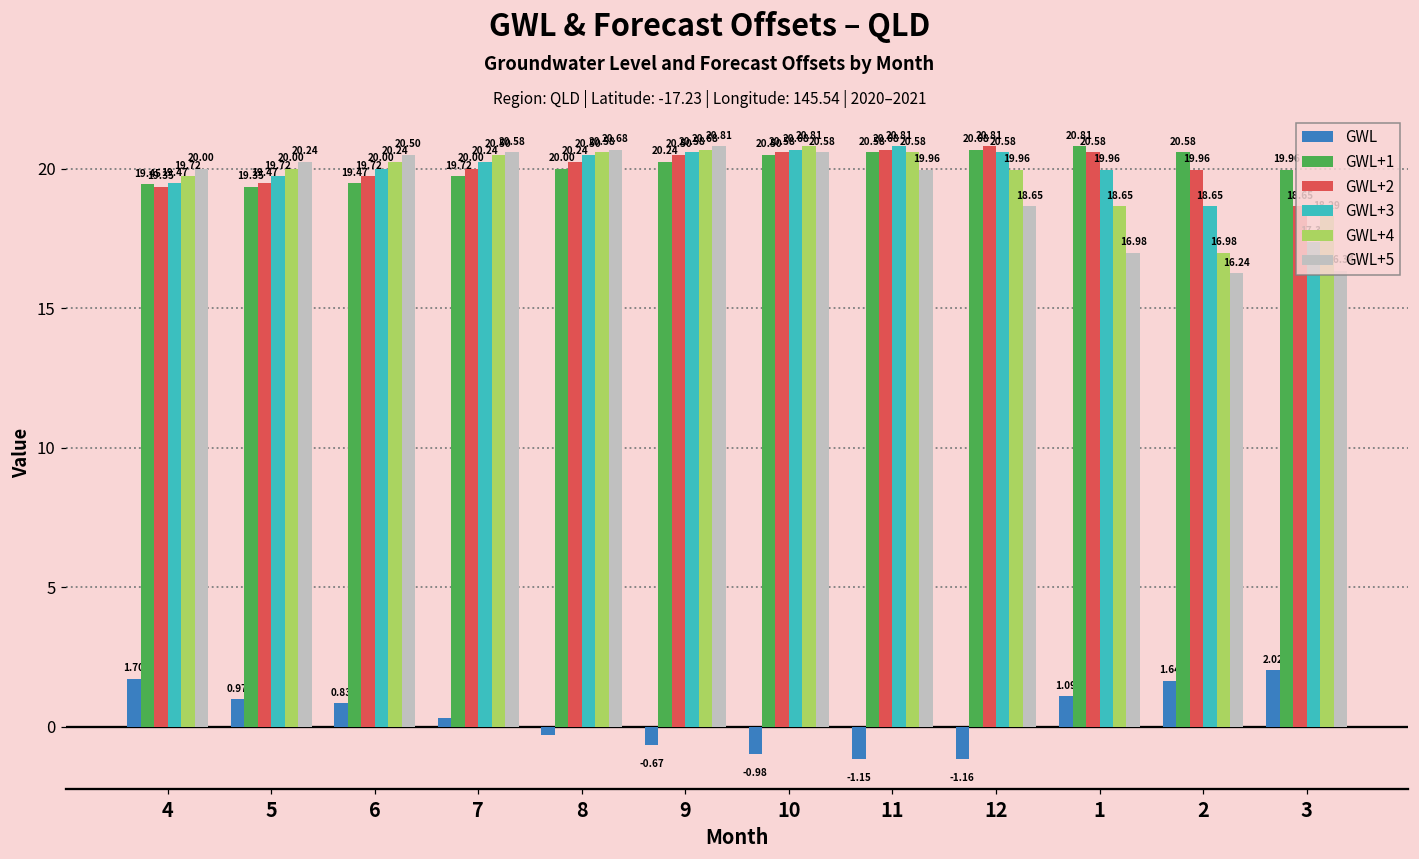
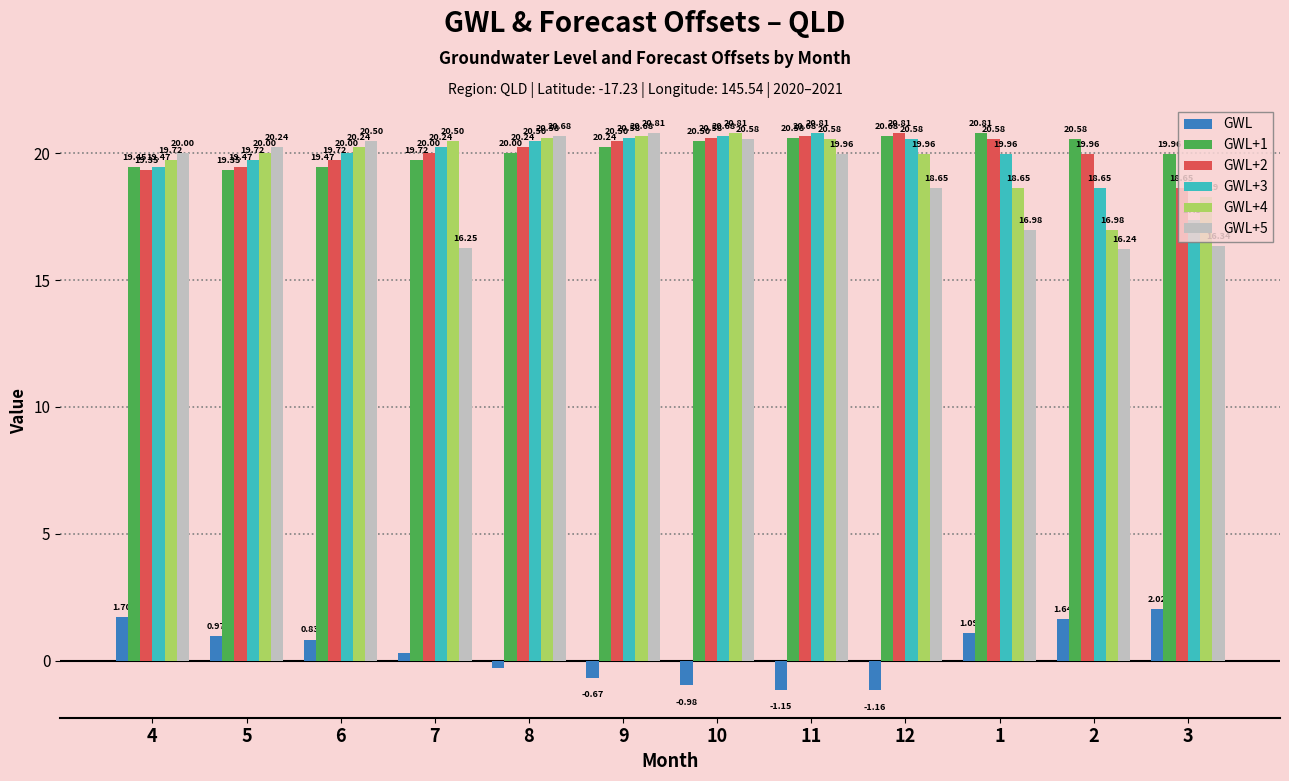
  {
    "GWL": {
      "4": 1.70,
      "5": 0.97,
      "6": 0.83,
      "9": -0.67,
      "10": -0.98,
      "11": -1.15,
      "12": -1.16,
      "1": 1.09,
      "2": 1.64,
      "3": 2.02
    },
    "GWL+1": {
      "6": 19.47,
      "7": 19.72,
      "8": 20.00,
      "9": 20.24,
      "2": 20.58
    },
    "GWL+2": {
      "6": 19.72,
      "7": 20.00,
      "8": 20.24,
      "2": 19.96
    },
    "GWL+3": {
      "5": 19.72,
      "6": 20.00,
      "7": 20.24,
      "1": 19.96,
      "2": 18.65
    },
    "GWL+4": {
      "4": 19.72,
      "5": 20.00,
      "6": 20.24,
      "7": 20.50,
      "12": 19.96,
      "1": 18.65,
      "2": 16.98
    },
    "GWL+5": {
      "4": 20.00,
      "5": 20.24,
      "6": 20.50,
-     "7": 20.58,
+     "7": 16.25,
      "11": 19.96,
      "12": 18.65,
      "1": 16.98,
      "2": 16.24
    }
  }
